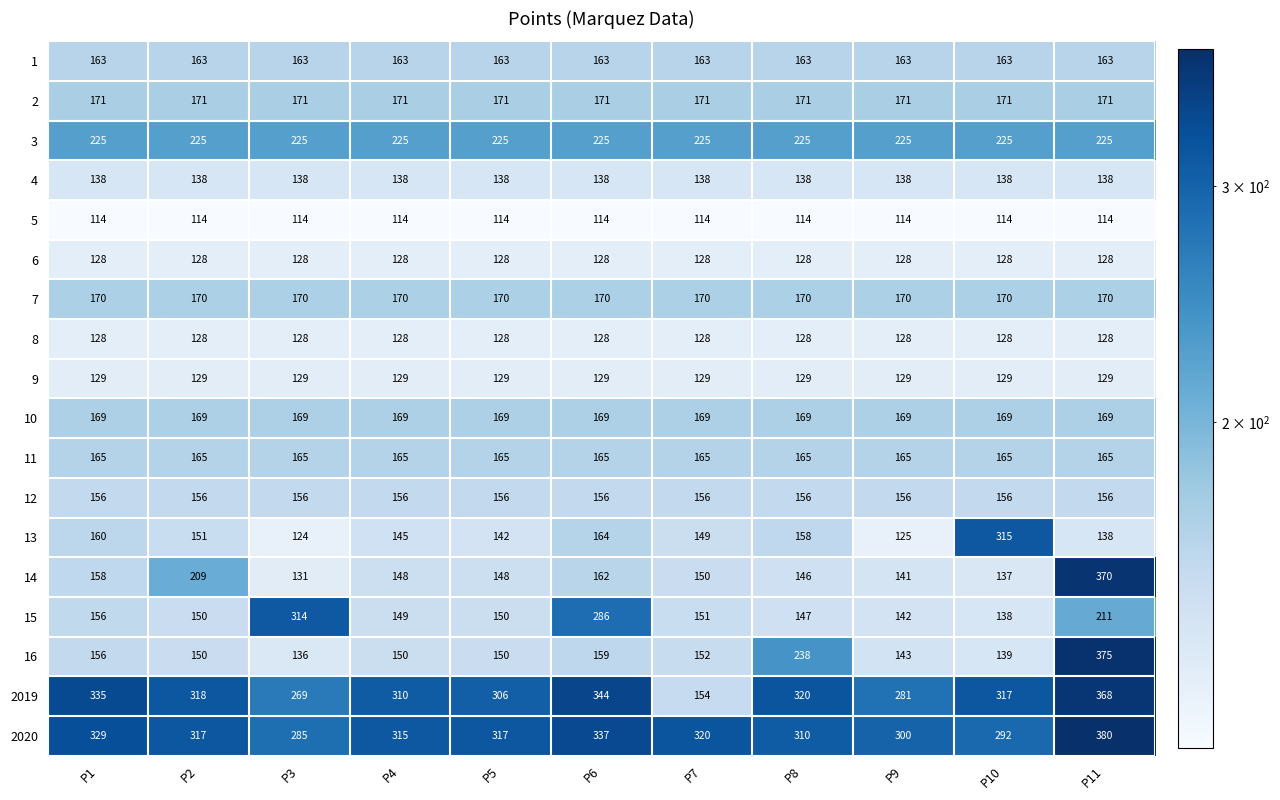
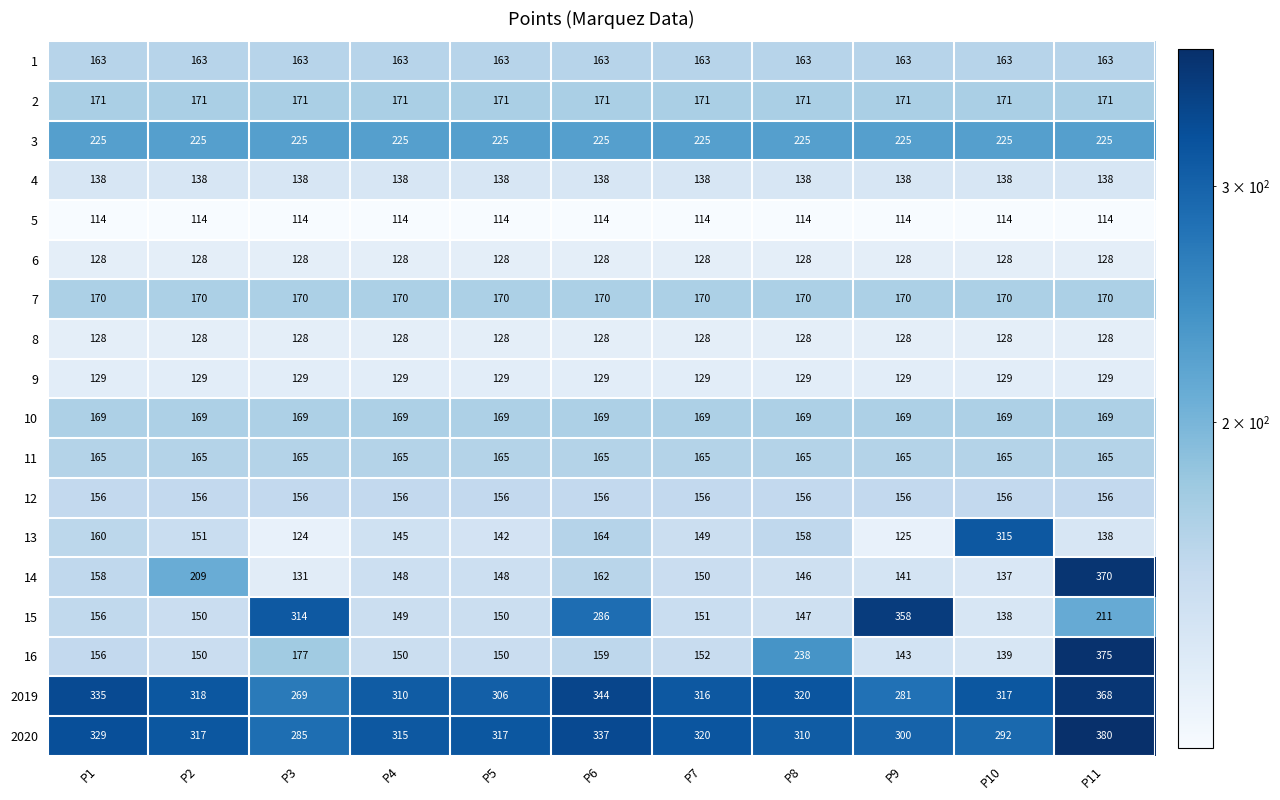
  {
    "1": {
      "P1": 163,
      "P2": 163,
      "P3": 163,
      "P4": 163,
      "P5": 163,
      "P6": 163,
      "P7": 163,
      "P8": 163,
      "P9": 163,
      "P10": 163,
      "P11": 163
    },
    "2": {
      "P1": 171,
      "P2": 171,
      "P3": 171,
      "P4": 171,
      "P5": 171,
      "P6": 171,
      "P7": 171,
      "P8": 171,
      "P9": 171,
      "P10": 171,
      "P11": 171
    },
    "3": {
      "P1": 225,
      "P2": 225,
      "P3": 225,
      "P4": 225,
      "P5": 225,
      "P6": 225,
      "P7": 225,
      "P8": 225,
      "P9": 225,
      "P10": 225,
      "P11": 225
    },
    "4": {
      "P1": 138,
      "P2": 138,
      "P3": 138,
      "P4": 138,
      "P5": 138,
      "P6": 138,
      "P7": 138,
      "P8": 138,
      "P9": 138,
      "P10": 138,
      "P11": 138
    },
    "5": {
      "P1": 114,
      "P2": 114,
      "P3": 114,
      "P4": 114,
      "P5": 114,
      "P6": 114,
      "P7": 114,
      "P8": 114,
      "P9": 114,
      "P10": 114,
      "P11": 114
    },
    "6": {
      "P1": 128,
      "P2": 128,
      "P3": 128,
      "P4": 128,
      "P5": 128,
      "P6": 128,
      "P7": 128,
      "P8": 128,
      "P9": 128,
      "P10": 128,
      "P11": 128
    },
    "7": {
      "P1": 170,
      "P2": 170,
      "P3": 170,
      "P4": 170,
      "P5": 170,
      "P6": 170,
      "P7": 170,
      "P8": 170,
      "P9": 170,
      "P10": 170,
      "P11": 170
    },
    "8": {
      "P1": 128,
      "P2": 128,
      "P3": 128,
      "P4": 128,
      "P5": 128,
      "P6": 128,
      "P7": 128,
      "P8": 128,
      "P9": 128,
      "P10": 128,
      "P11": 128
    },
    "9": {
      "P1": 129,
      "P2": 129,
      "P3": 129,
      "P4": 129,
      "P5": 129,
      "P6": 129,
      "P7": 129,
      "P8": 129,
      "P9": 129,
      "P10": 129,
      "P11": 129
    },
    "10": {
      "P1": 169,
      "P2": 169,
      "P3": 169,
      "P4": 169,
      "P5": 169,
      "P6": 169,
      "P7": 169,
      "P8": 169,
      "P9": 169,
      "P10": 169,
      "P11": 169
    },
    "11": {
      "P1": 165,
      "P2": 165,
      "P3": 165,
      "P4": 165,
      "P5": 165,
      "P6": 165,
      "P7": 165,
      "P8": 165,
      "P9": 165,
      "P10": 165,
      "P11": 165
    },
    "12": {
      "P1": 156,
      "P2": 156,
      "P3": 156,
      "P4": 156,
      "P5": 156,
      "P6": 156,
      "P7": 156,
      "P8": 156,
      "P9": 156,
      "P10": 156,
      "P11": 156
    },
    "13": {
      "P1": 160,
      "P2": 151,
      "P3": 124,
      "P4": 145,
      "P5": 142,
      "P6": 164,
      "P7": 149,
      "P8": 158,
      "P9": 125,
      "P10": 315,
      "P11": 138
    },
    "14": {
      "P1": 158,
      "P2": 209,
      "P3": 131,
      "P4": 148,
      "P5": 148,
      "P6": 162,
      "P7": 150,
      "P8": 146,
      "P9": 141,
      "P10": 137,
      "P11": 370
    },
    "15": {
      "P1": 156,
      "P2": 150,
      "P3": 314,
      "P4": 149,
      "P5": 150,
      "P6": 286,
      "P7": 151,
      "P8": 147,
-     "P9": 142,
+     "P9": 358,
      "P10": 138,
      "P11": 211
    },
    "16": {
      "P1": 156,
      "P2": 150,
-     "P3": 136,
+     "P3": 177,
      "P4": 150,
      "P5": 150,
      "P6": 159,
      "P7": 152,
      "P8": 238,
      "P9": 143,
      "P10": 139,
      "P11": 375
    },
    "2019": {
      "P1": 335,
      "P2": 318,
      "P3": 269,
      "P4": 310,
      "P5": 306,
      "P6": 344,
-     "P7": 154,
+     "P7": 316,
      "P8": 320,
      "P9": 281,
      "P10": 317,
      "P11": 368
    },
    "2020": {
      "P1": 329,
      "P2": 317,
      "P3": 285,
      "P4": 315,
      "P5": 317,
      "P6": 337,
      "P7": 320,
      "P8": 310,
      "P9": 300,
      "P10": 292,
      "P11": 380
    }
  }
